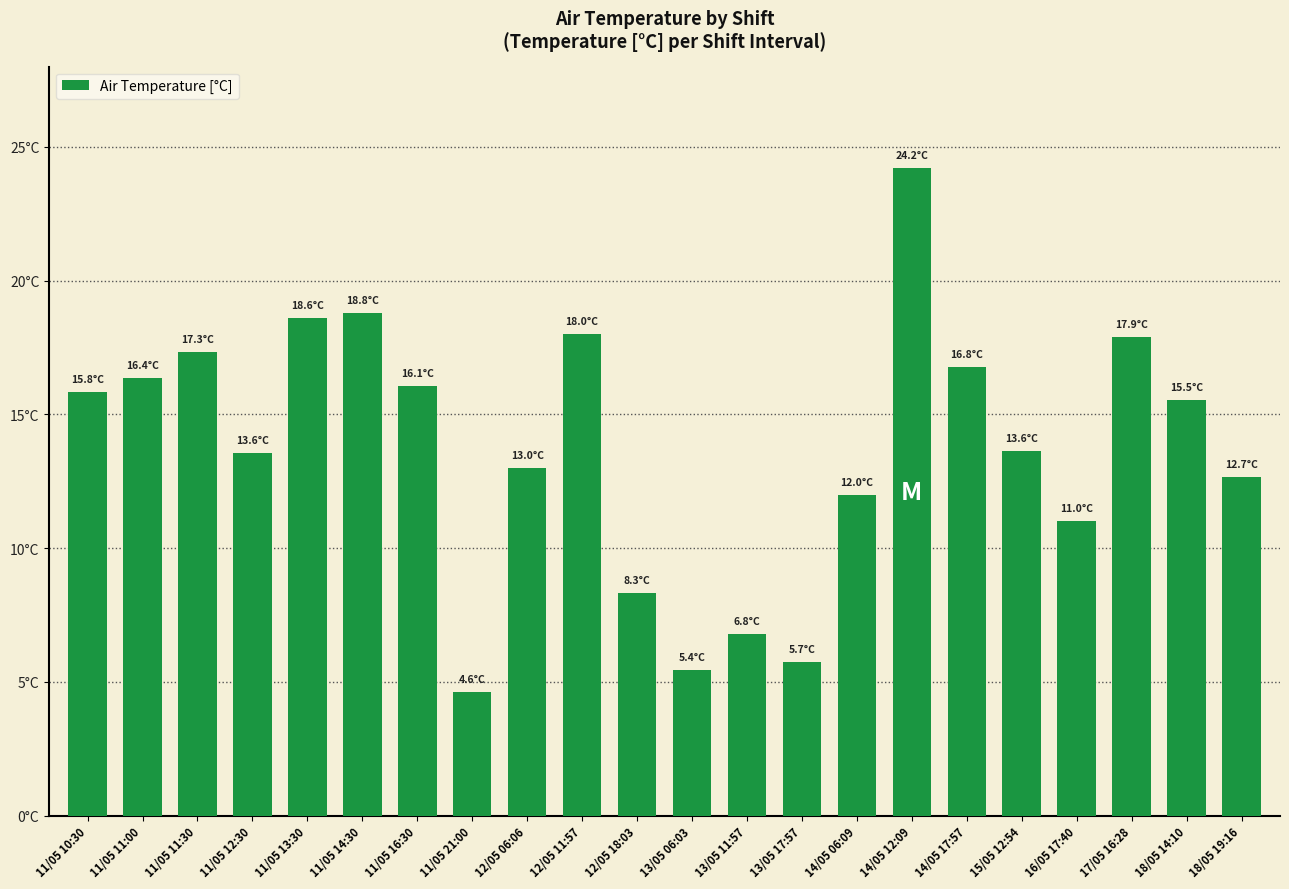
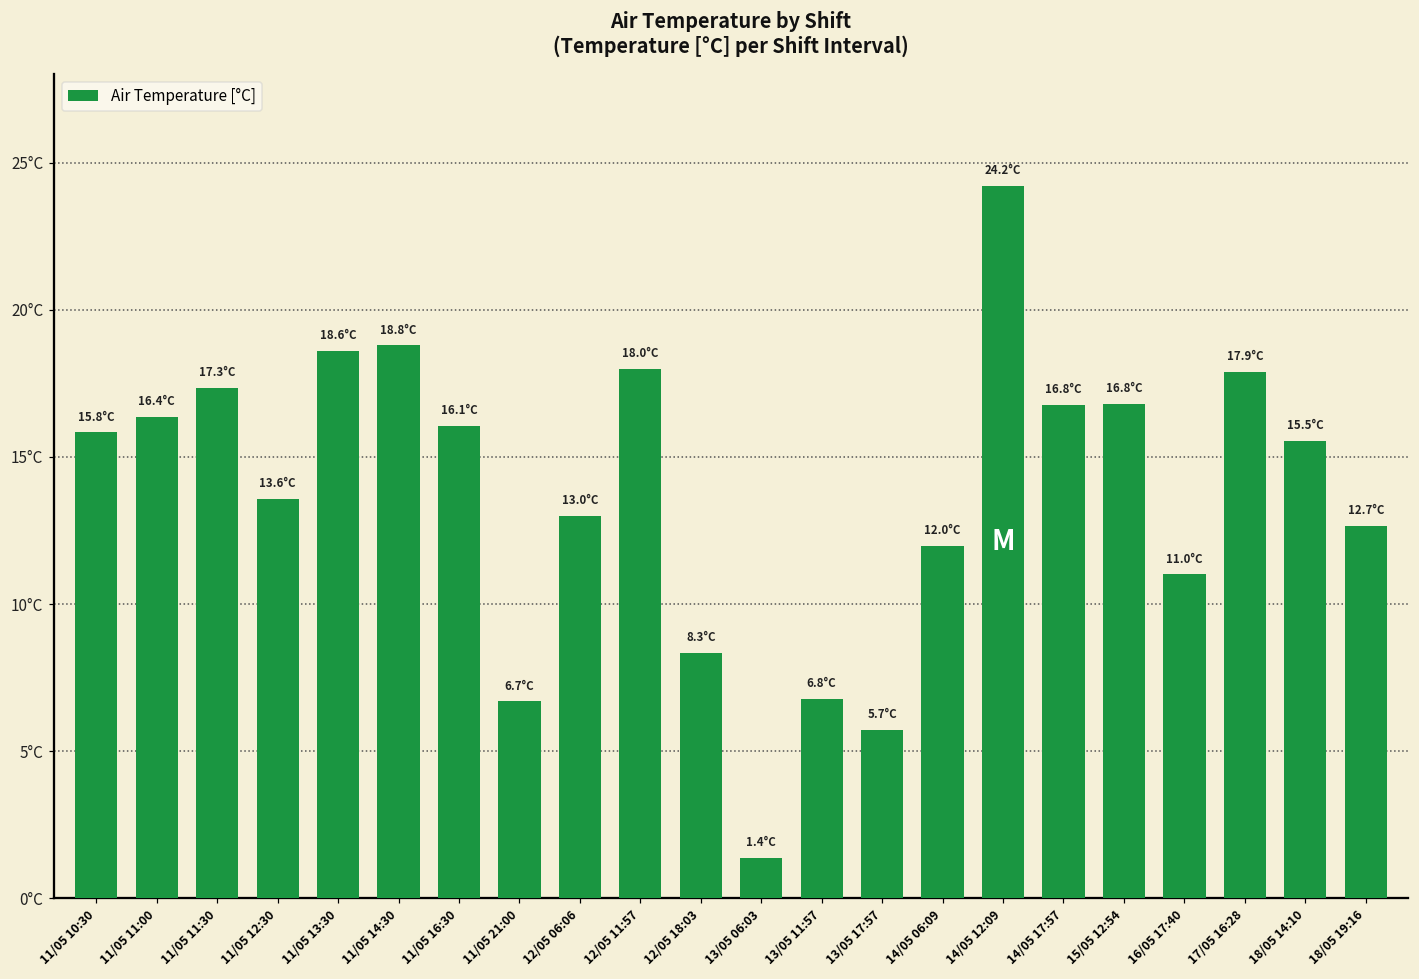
  {
    "11/05 10:30": "15.8°C",
    "11/05 11:00": "16.4°C",
    "11/05 11:30": "17.3°C",
    "11/05 12:30": "13.6°C",
    "11/05 13:30": "18.6°C",
    "11/05 14:30": "18.8°C",
    "11/05 16:30": "16.1°C",
-   "11/05 21:00": "4.6°C",
+   "11/05 21:00": "6.7°C",
    "12/05 06:06": "13.0°C",
    "12/05 11:57": "18.0°C",
    "12/05 18:03": "8.3°C",
-   "13/05 06:03": "5.4°C",
+   "13/05 06:03": "1.4°C",
    "13/05 11:57": "6.8°C",
    "13/05 17:57": "5.7°C",
    "14/05 06:09": "12.0°C",
    "14/05 12:09": "24.2°C",
    "14/05 17:57": "16.8°C",
-   "15/05 12:54": "13.6°C",
+   "15/05 12:54": "16.8°C",
    "16/05 17:40": "11.0°C",
    "17/05 16:28": "17.9°C",
    "18/05 14:10": "15.5°C",
    "18/05 19:16": "12.7°C"
  }
